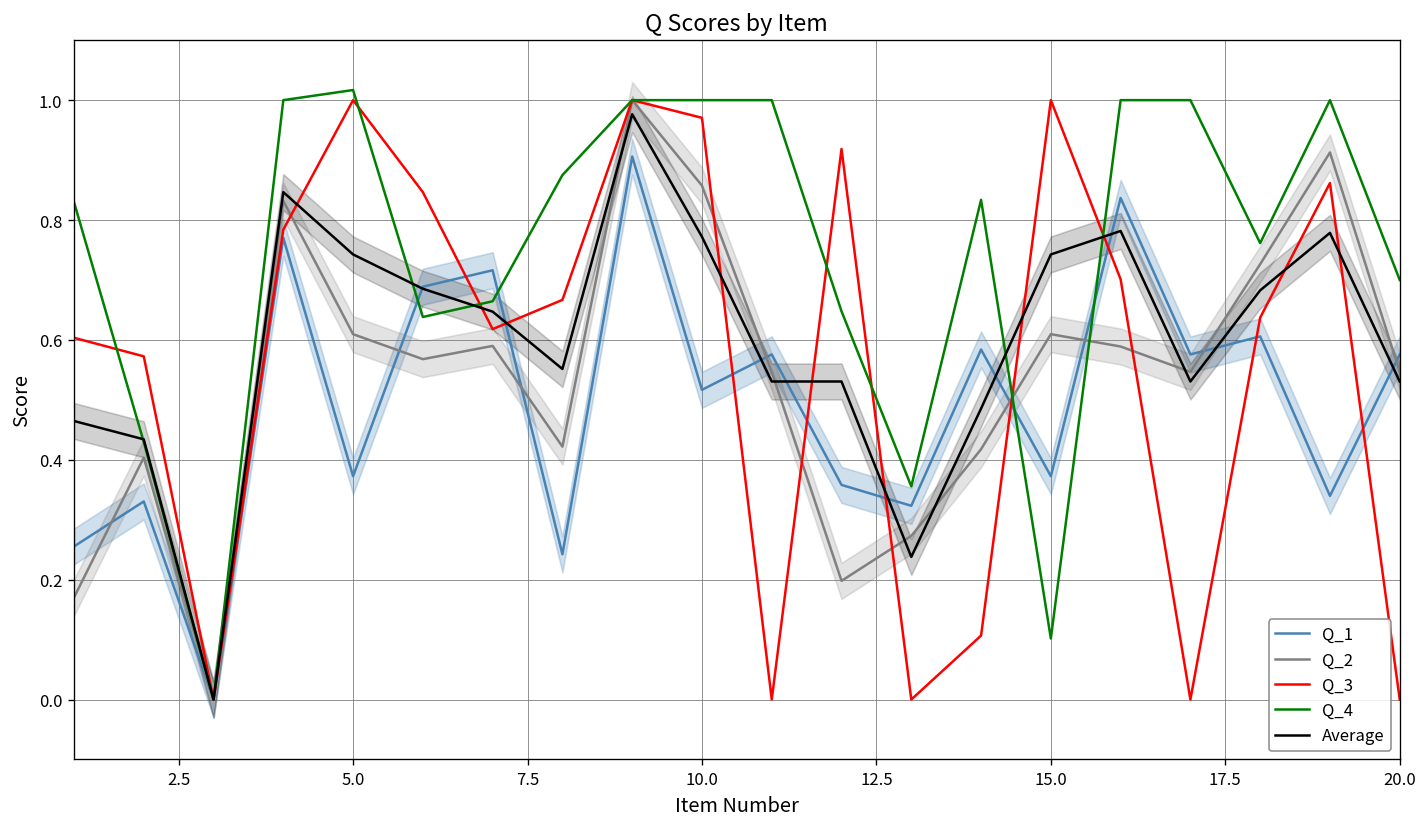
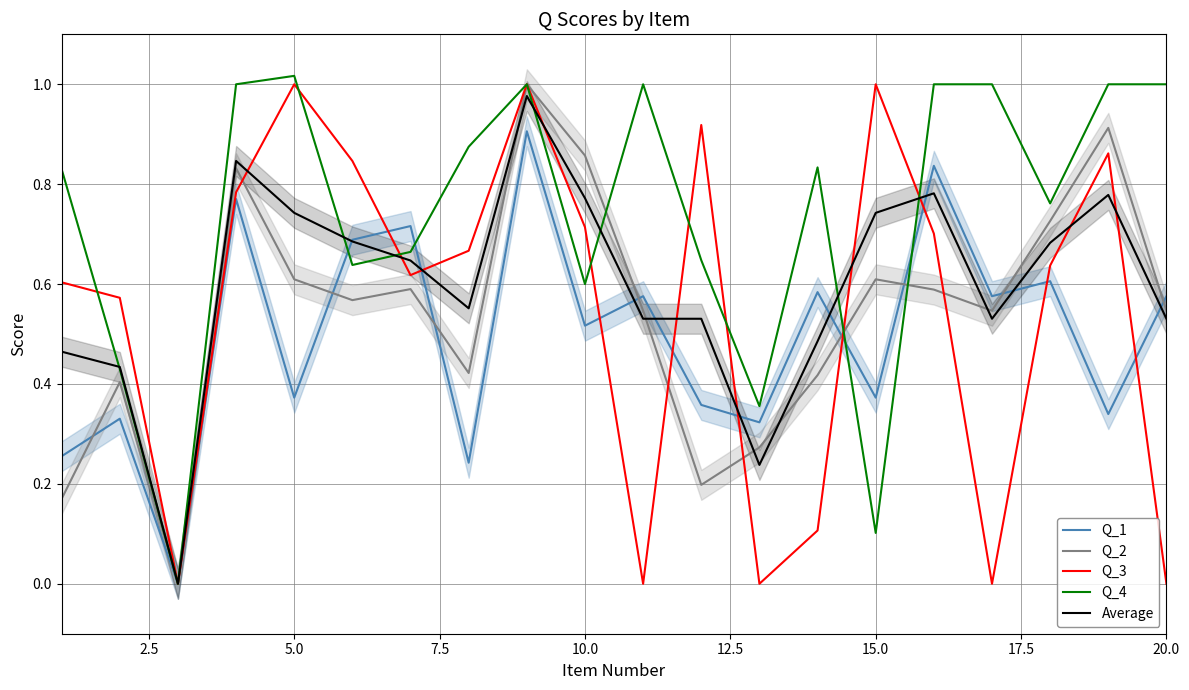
  {
    "Q_3": {
      "5.0": 1.00,
-     "10.0": 0.97,
+     "10.0": 0.71,
      "15.0": 1.00,
      "20.0": 0.00
    },
    "Q_4": {
      "5.0": 1.02,
-     "10.0": 1.0,
+     "10.0": 0.6,
      "15.0": 0.1,
-     "20.0": 0.7
+     "20.0": 1.0
    }
  }
